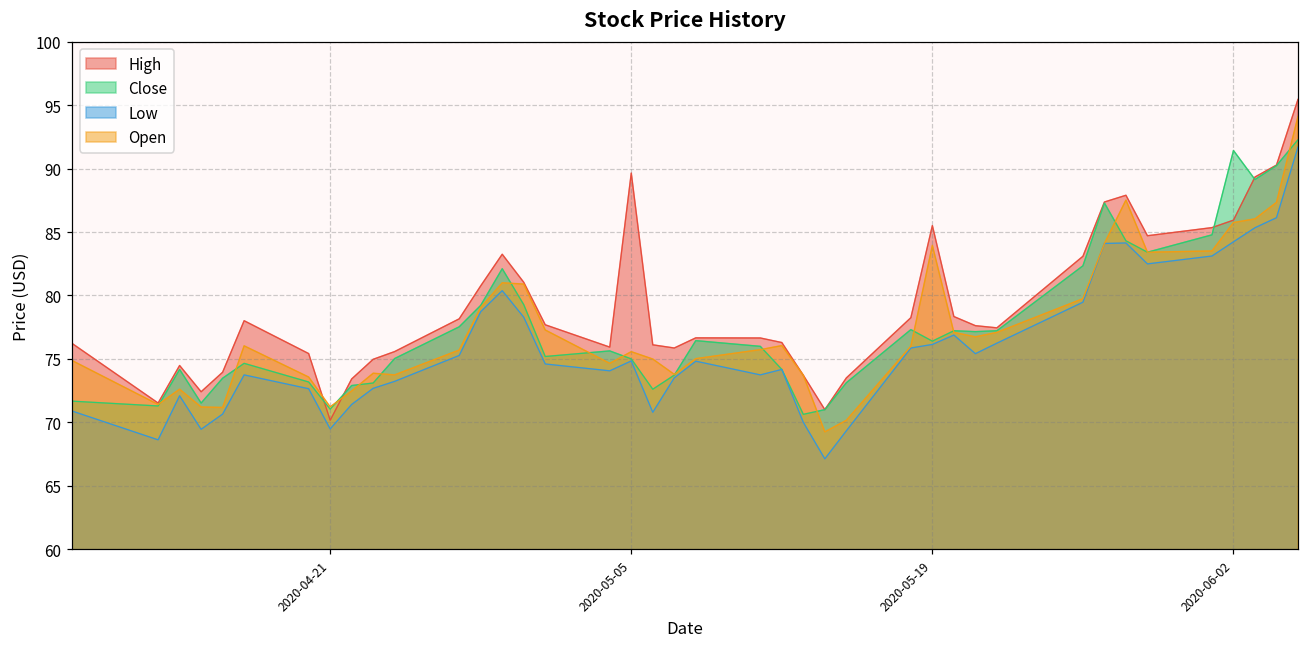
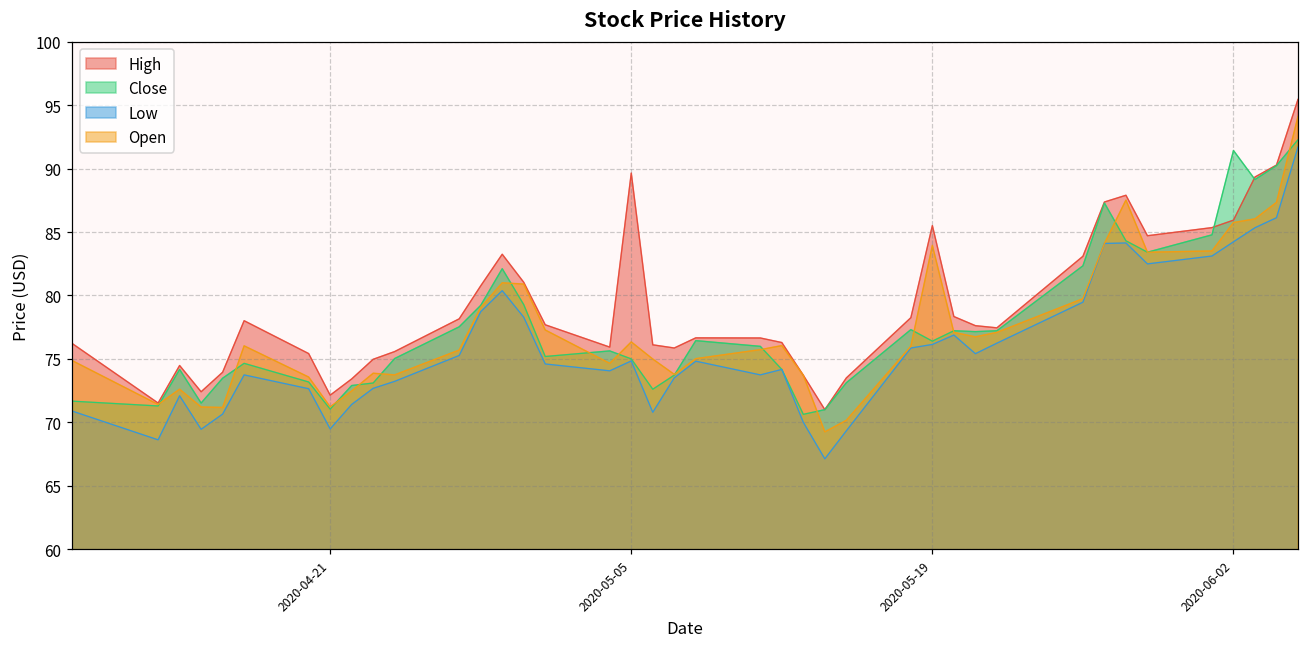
  {
    "High": {
-     "2020-04-21": 70.2,
+     "2020-04-21": 72.1,
      "2020-05-05": 89.7,
      "2020-05-19": 85.5
    },
    "Close": {
      "2020-05-19": 76.4,
      "2020-06-02": 91.4
    },
    "Low": {
      "2020-04-21": 69.5,
      "2020-05-19": 76.1,
      "2020-06-02": 84.2
    },
    "Open": {
-     "2020-05-05": 75.6,
+     "2020-05-05": 76.3,
      "2020-05-19": 84.0
    }
  }
